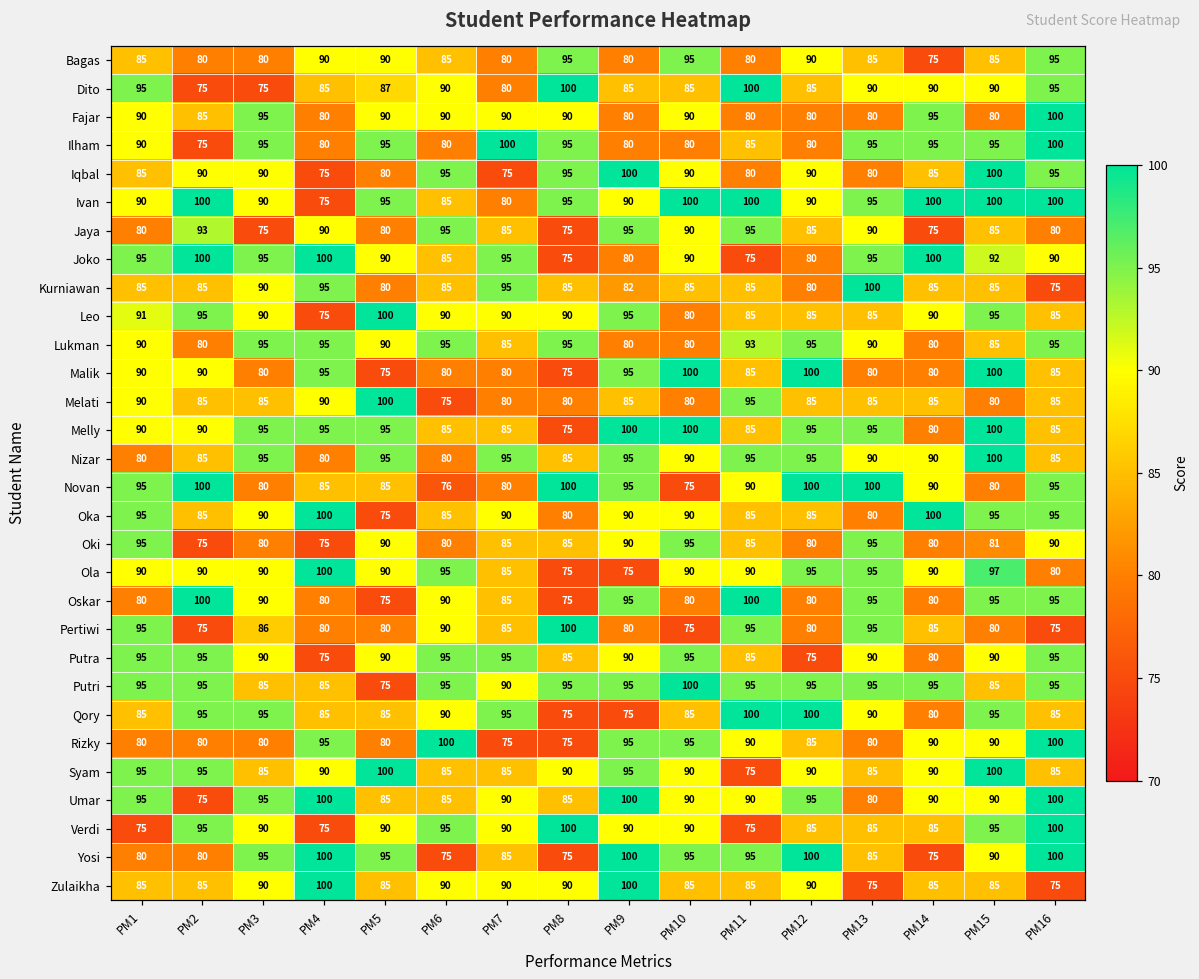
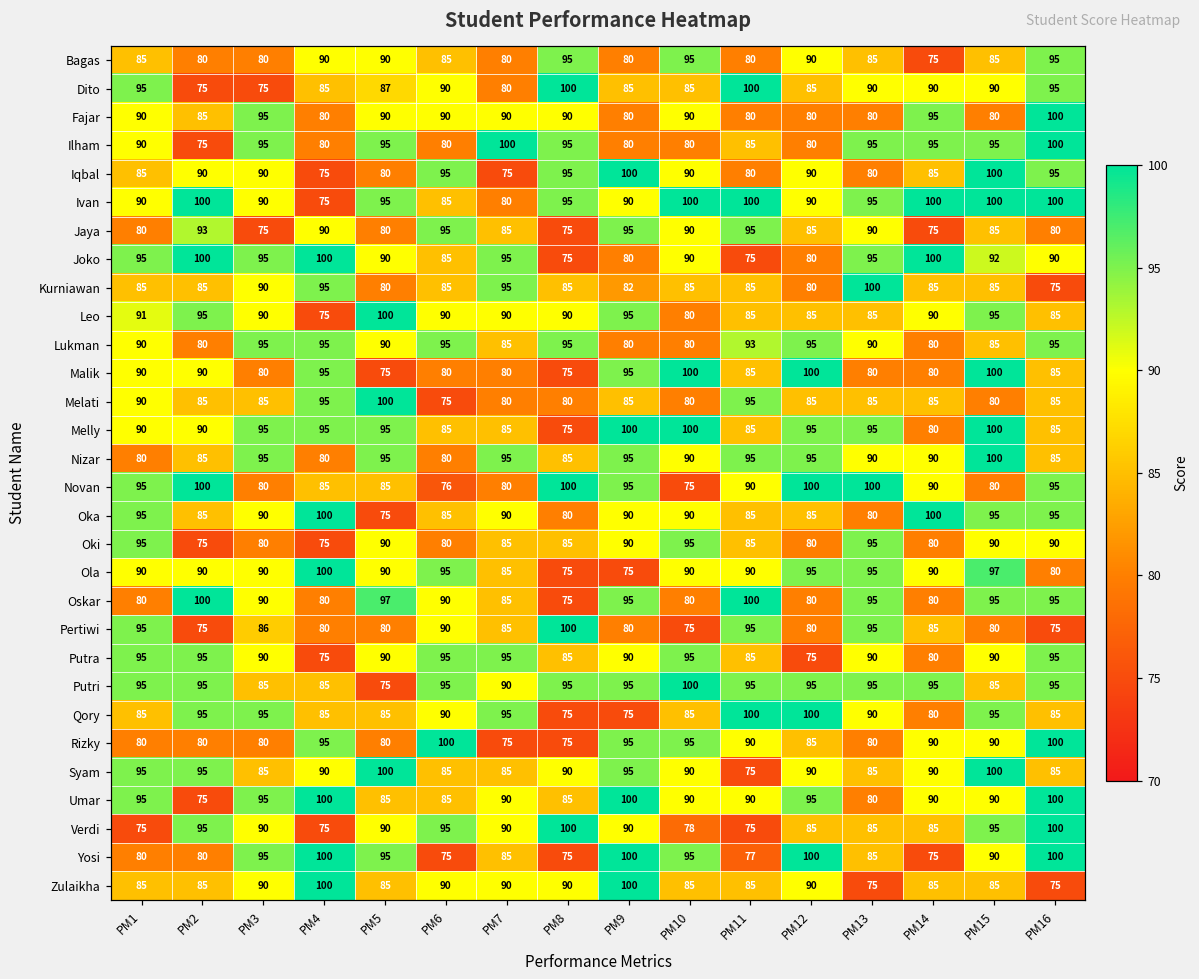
  {
    "Melati": {
      "PM1": 90,
      "PM2": 85,
      "PM3": 85,
-     "PM4": 90,
+     "PM4": 95,
      "PM5": 100,
      "PM6": 75,
      "PM7": 80,
      "PM8": 80,
      "PM9": 85,
      "PM10": 80,
      "PM11": 95,
      "PM12": 85,
      "PM13": 85,
      "PM14": 85,
      "PM15": 80,
      "PM16": 85
    },
    "Oki": {
      "PM1": 95,
      "PM2": 75,
      "PM3": 80,
      "PM4": 75,
      "PM5": 90,
      "PM6": 80,
      "PM7": 85,
      "PM8": 85,
      "PM9": 90,
      "PM10": 95,
      "PM11": 85,
      "PM12": 80,
      "PM13": 95,
      "PM14": 80,
-     "PM15": 81,
+     "PM15": 90,
      "PM16": 90
    },
    "Oskar": {
      "PM1": 80,
      "PM2": 100,
      "PM3": 90,
      "PM4": 80,
-     "PM5": 75,
+     "PM5": 97,
      "PM6": 90,
      "PM7": 85,
      "PM8": 75,
      "PM9": 95,
      "PM10": 80,
      "PM11": 100,
      "PM12": 80,
      "PM13": 95,
      "PM14": 80,
      "PM15": 95,
      "PM16": 95
    },
    "Verdi": {
      "PM1": 75,
      "PM2": 95,
      "PM3": 90,
      "PM4": 75,
      "PM5": 90,
      "PM6": 95,
      "PM7": 90,
      "PM8": 100,
      "PM9": 90,
-     "PM10": 90,
+     "PM10": 78,
      "PM11": 75,
      "PM12": 85,
      "PM13": 85,
      "PM14": 85,
      "PM15": 95,
      "PM16": 100
    },
    "Yosi": {
      "PM1": 80,
      "PM2": 80,
      "PM3": 95,
      "PM4": 100,
      "PM5": 95,
      "PM6": 75,
      "PM7": 85,
      "PM8": 75,
      "PM9": 100,
      "PM10": 95,
-     "PM11": 95,
+     "PM11": 77,
      "PM12": 100,
      "PM13": 85,
      "PM14": 75,
      "PM15": 90,
      "PM16": 100
    }
  }
